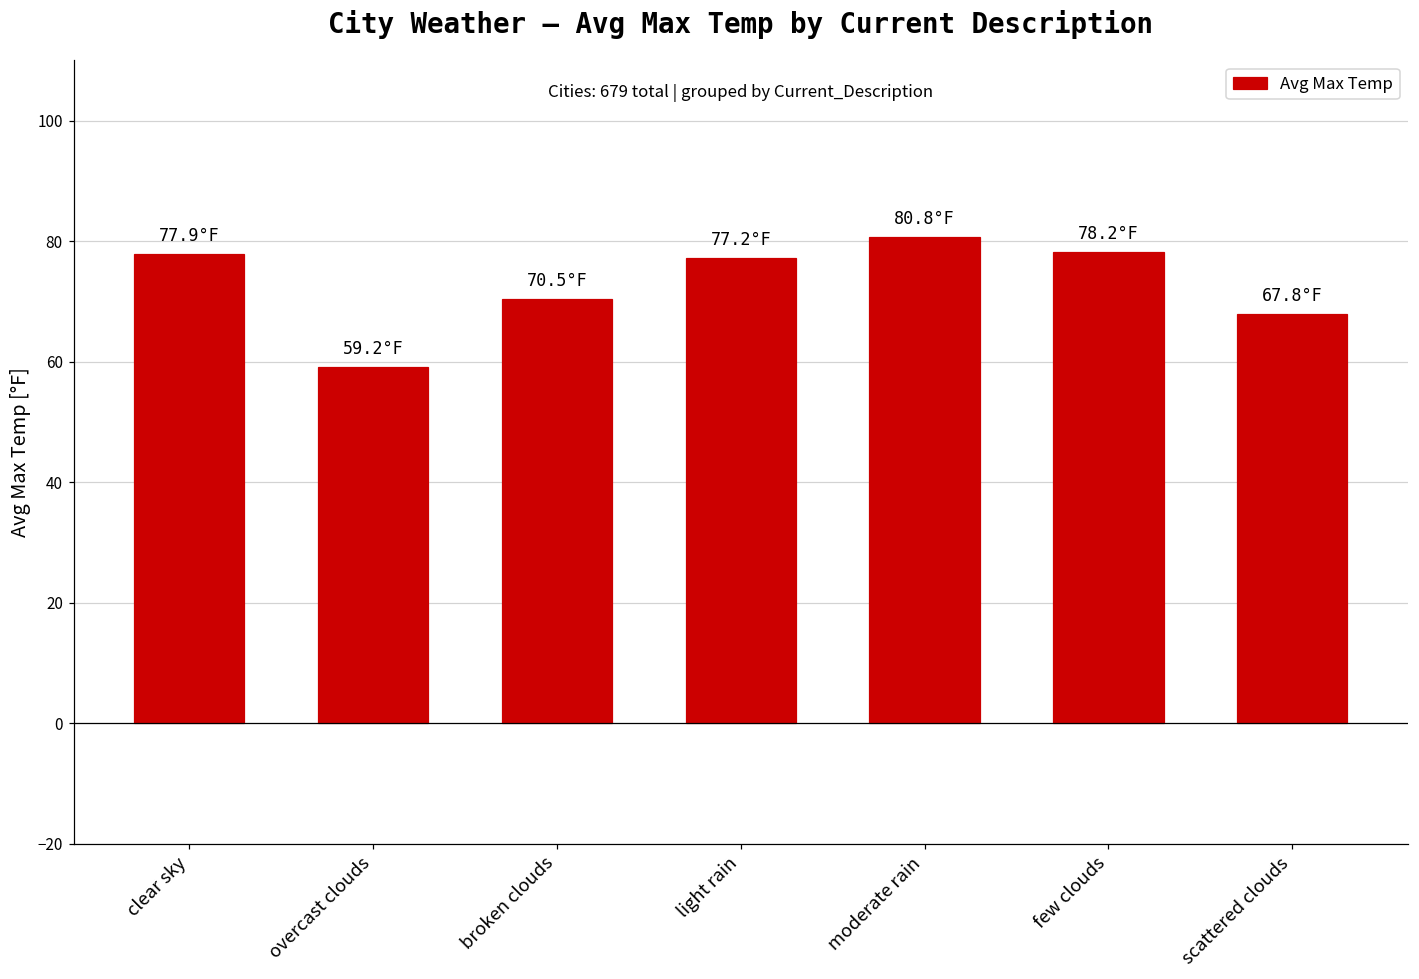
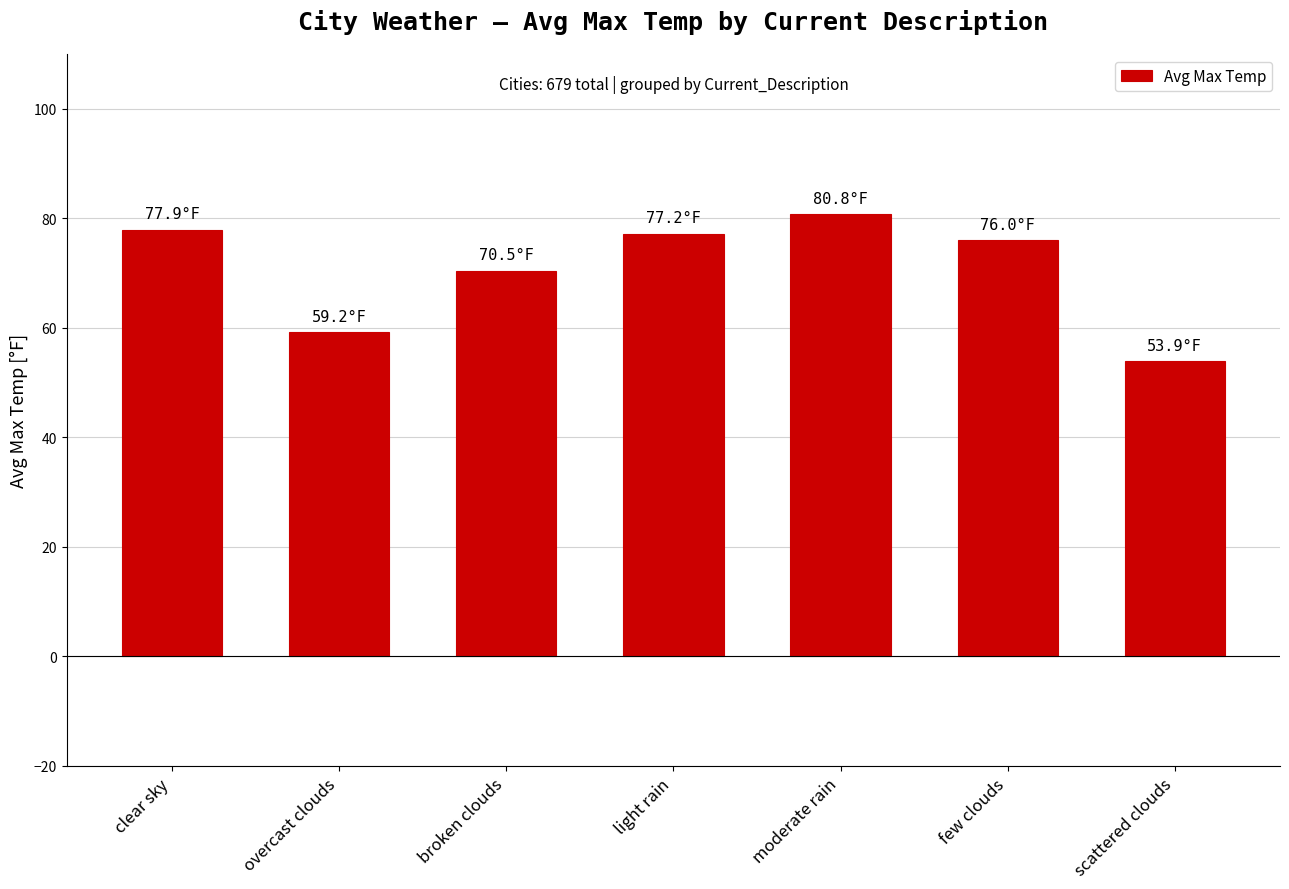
  {
    "clear sky": "77.9°F",
    "overcast clouds": "59.2°F",
    "broken clouds": "70.5°F",
    "light rain": "77.2°F",
    "moderate rain": "80.8°F",
-   "few clouds": "78.2°F",
-   "scattered clouds": "67.8°F"
+   "few clouds": "76.0°F",
+   "scattered clouds": "53.9°F"
  }
